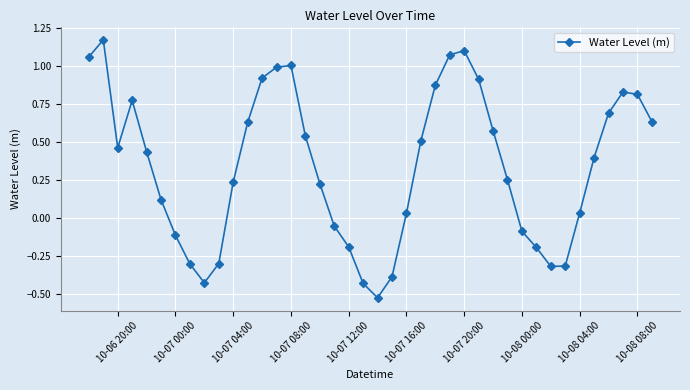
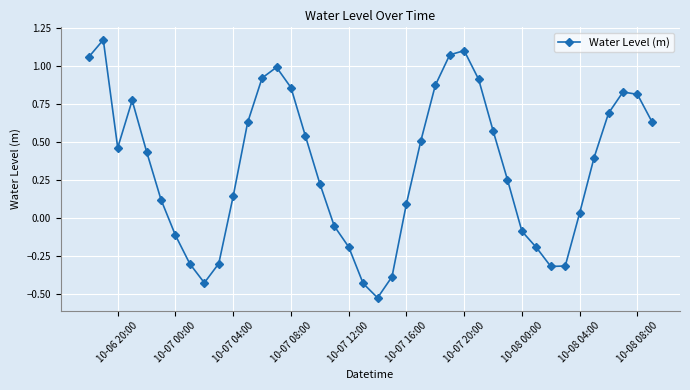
  {
    "10-06 20:00": 0.46,
    "10-07 00:00": -0.11,
-   "10-07 04:00": 0.24,
-   "10-07 08:00": 1.00,
+   "10-07 04:00": 0.14,
+   "10-07 08:00": 0.86,
    "10-07 12:00": -0.19,
-   "10-07 16:00": 0.03,
+   "10-07 16:00": 0.09,
    "10-07 20:00": 1.10,
    "10-08 00:00": -0.09,
    "10-08 04:00": 0.03,
    "10-08 08:00": 0.81
  }
